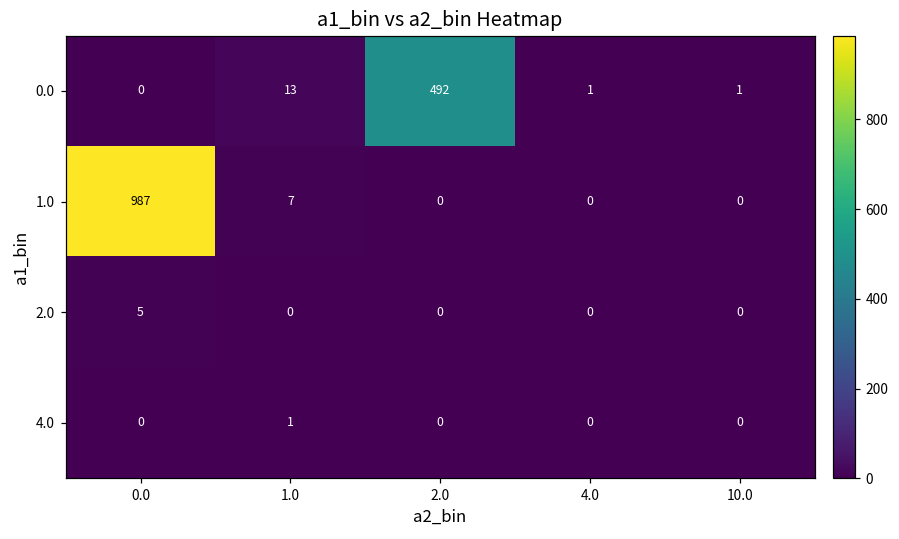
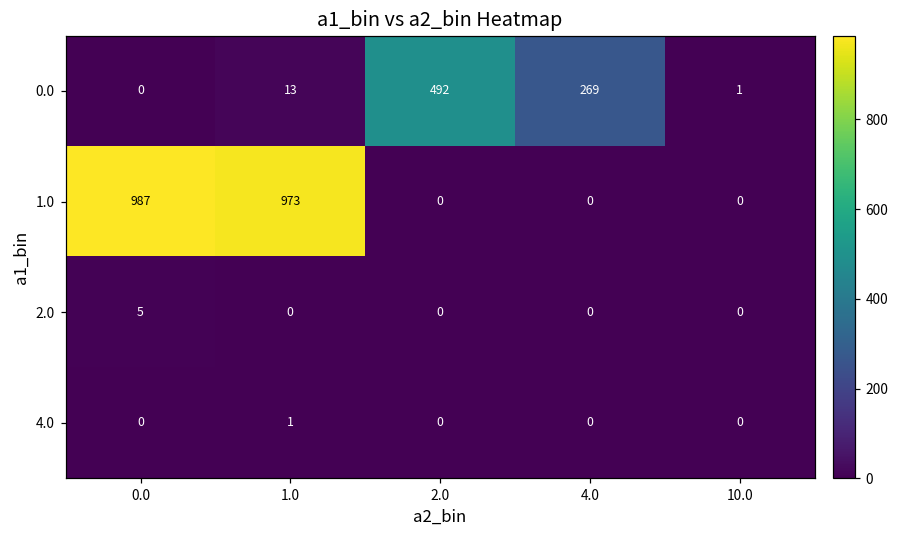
  {
    "0.0": {
      "0.0": 0,
      "1.0": 13,
      "2.0": 492,
-     "4.0": 1,
+     "4.0": 269,
      "10.0": 1
    },
    "1.0": {
      "0.0": 987,
-     "1.0": 7,
+     "1.0": 973,
      "2.0": 0,
      "4.0": 0,
      "10.0": 0
    },
    "2.0": {
      "0.0": 5,
      "1.0": 0,
      "2.0": 0,
      "4.0": 0,
      "10.0": 0
    },
    "4.0": {
      "0.0": 0,
      "1.0": 1,
      "2.0": 0,
      "4.0": 0,
      "10.0": 0
    }
  }
